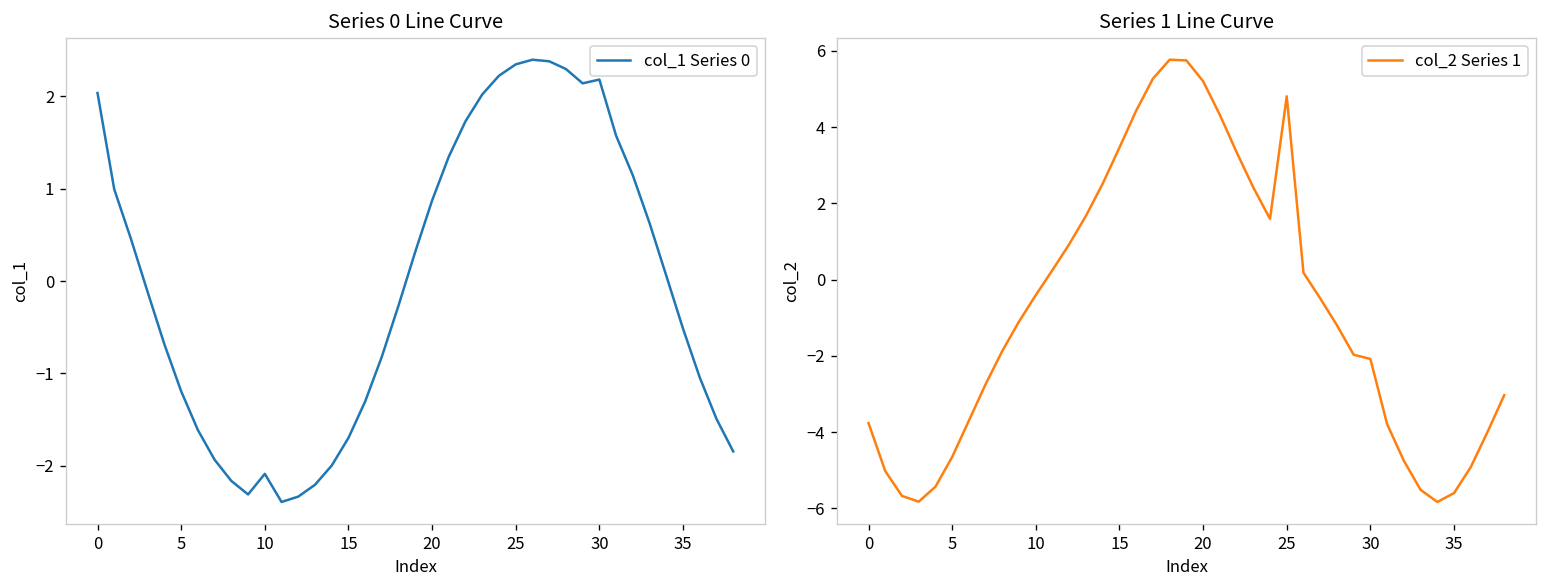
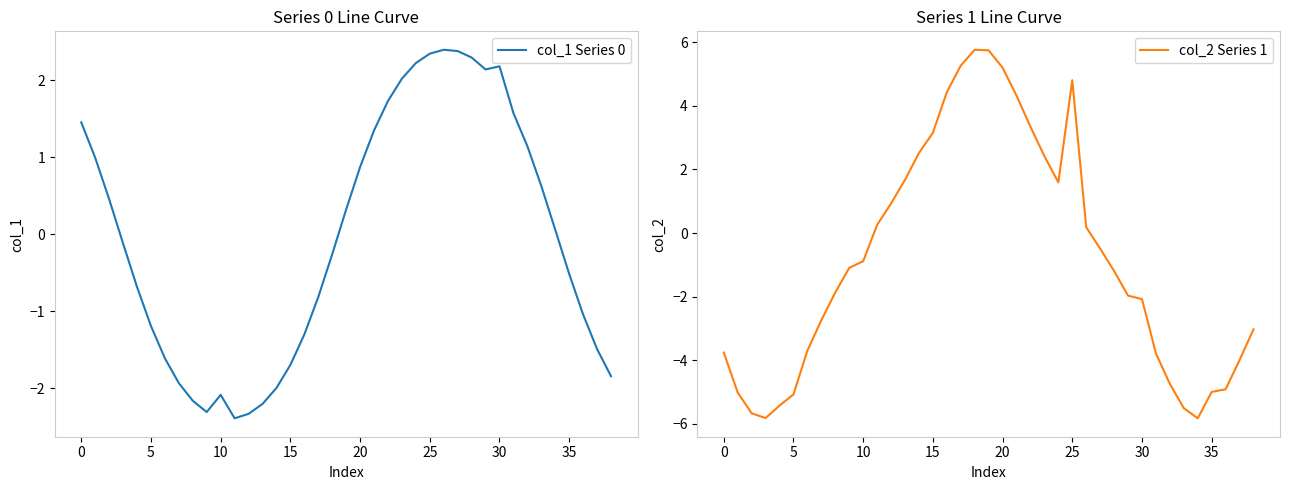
  {
    "Series 0 Line Curve": {
-     "0": 2.0,
+     "0": 1.5,
      "5": -1.2,
      "10": -2.1,
      "15": -1.7,
      "20": 0.9,
      "25": 2.3,
      "30": 2.2,
      "35": -0.5
    },
    "Series 1 Line Curve": {
      "0": -3.8,
-     "5": -4.7,
-     "10": -0.4,
-     "15": 3.5,
+     "5": -5.1,
+     "10": -0.9,
+     "15": 3.2,
      "20": 5.2,
      "25": 4.8,
      "30": -2.1,
-     "35": -5.6
+     "35": -5.0
    }
  }
